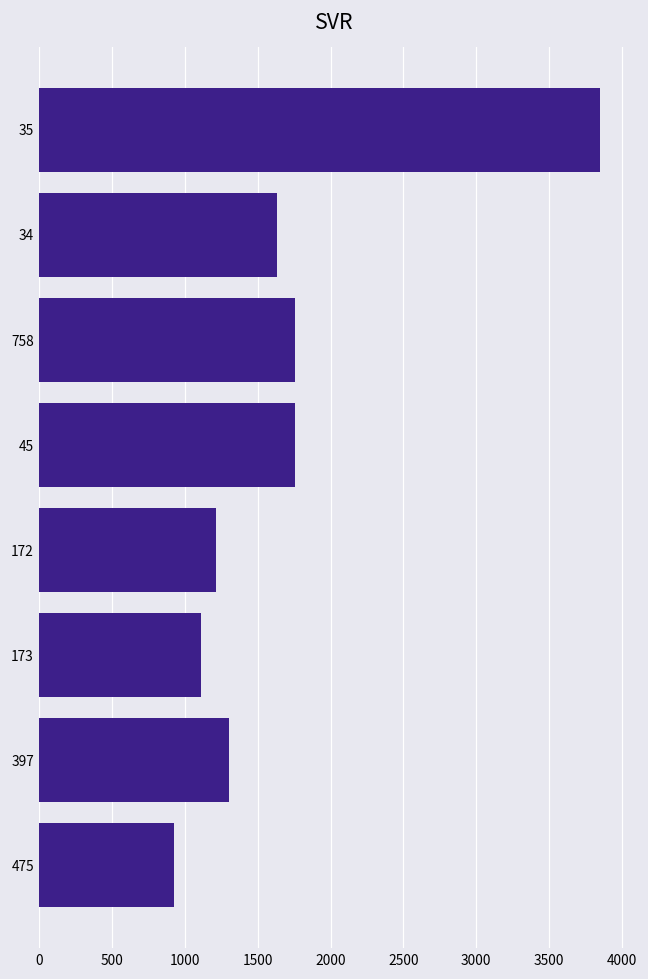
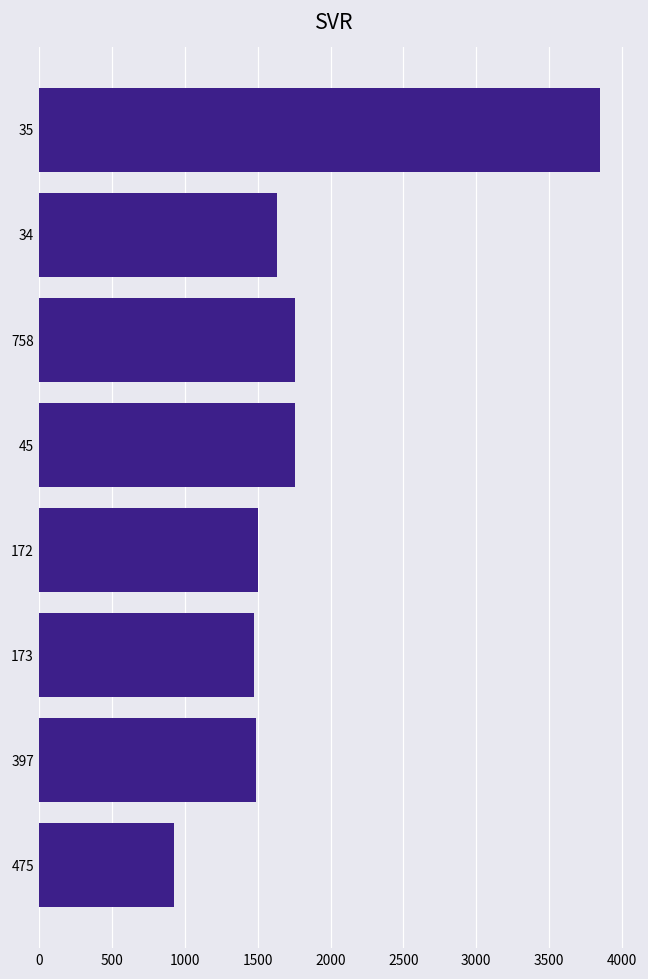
  {
    "35": 3850,
    "34": 1630,
    "758": 1760,
    "45": 1750,
-   "172": 1220,
-   "173": 1110,
-   "397": 1300,
+   "172": 1500,
+   "173": 1470,
+   "397": 1490,
    "475": 920
  }
